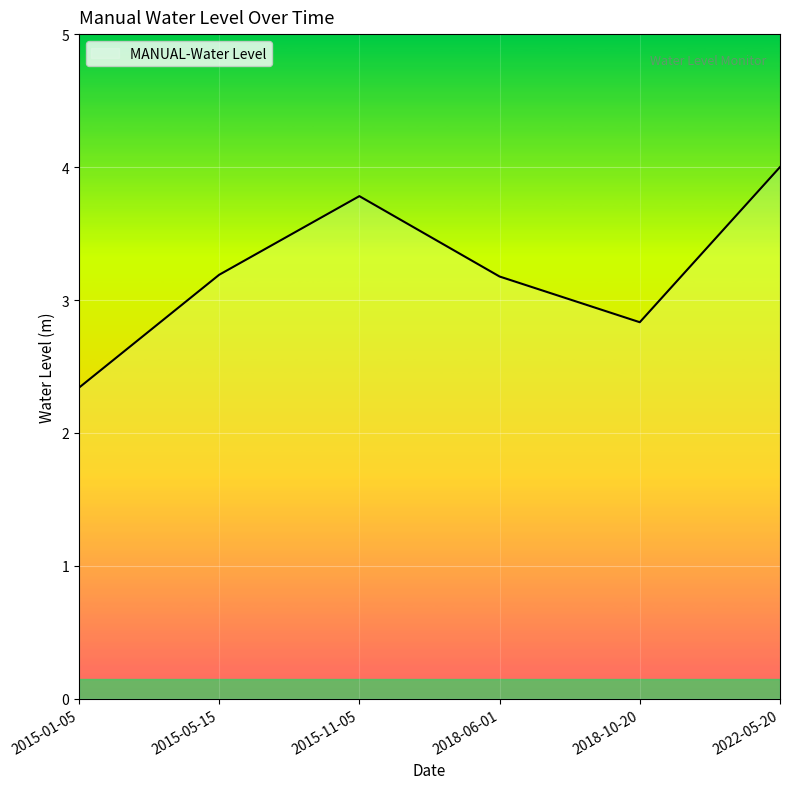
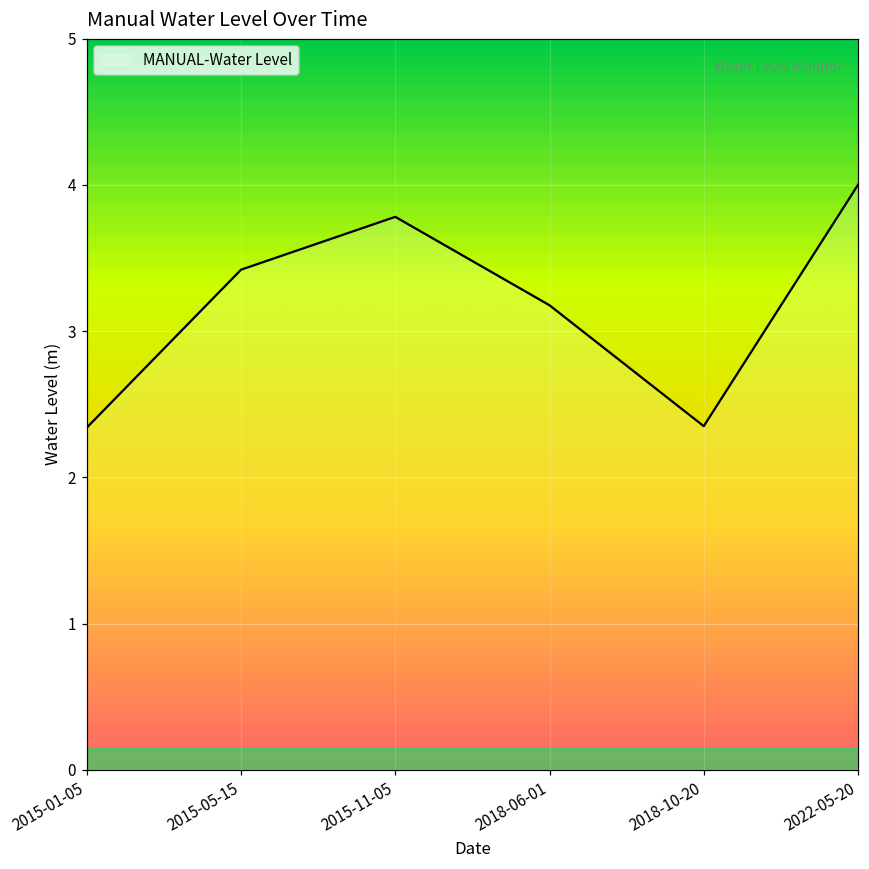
  {
    "2015-01-05": 2.34,
-   "2015-05-15": 3.19,
+   "2015-05-15": 3.42,
    "2015-11-05": 3.78,
    "2018-06-01": 3.18,
-   "2018-10-20": 2.83,
+   "2018-10-20": 2.35,
    "2022-05-20": 4.00
  }
